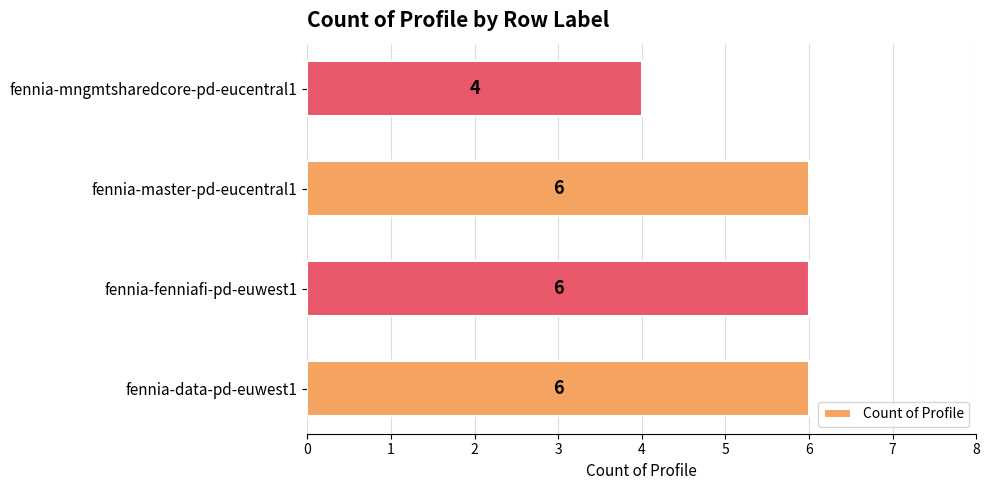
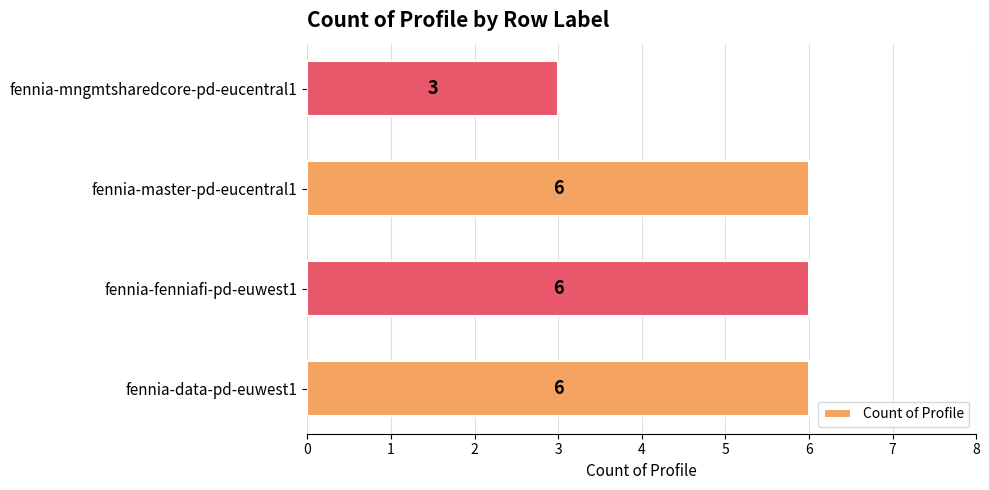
  {
-   "fennia-mngmtsharedcore-pd-eucentral1": 4,
+   "fennia-mngmtsharedcore-pd-eucentral1": 3,
    "fennia-master-pd-eucentral1": 6,
    "fennia-fenniafi-pd-euwest1": 6,
    "fennia-data-pd-euwest1": 6
  }
